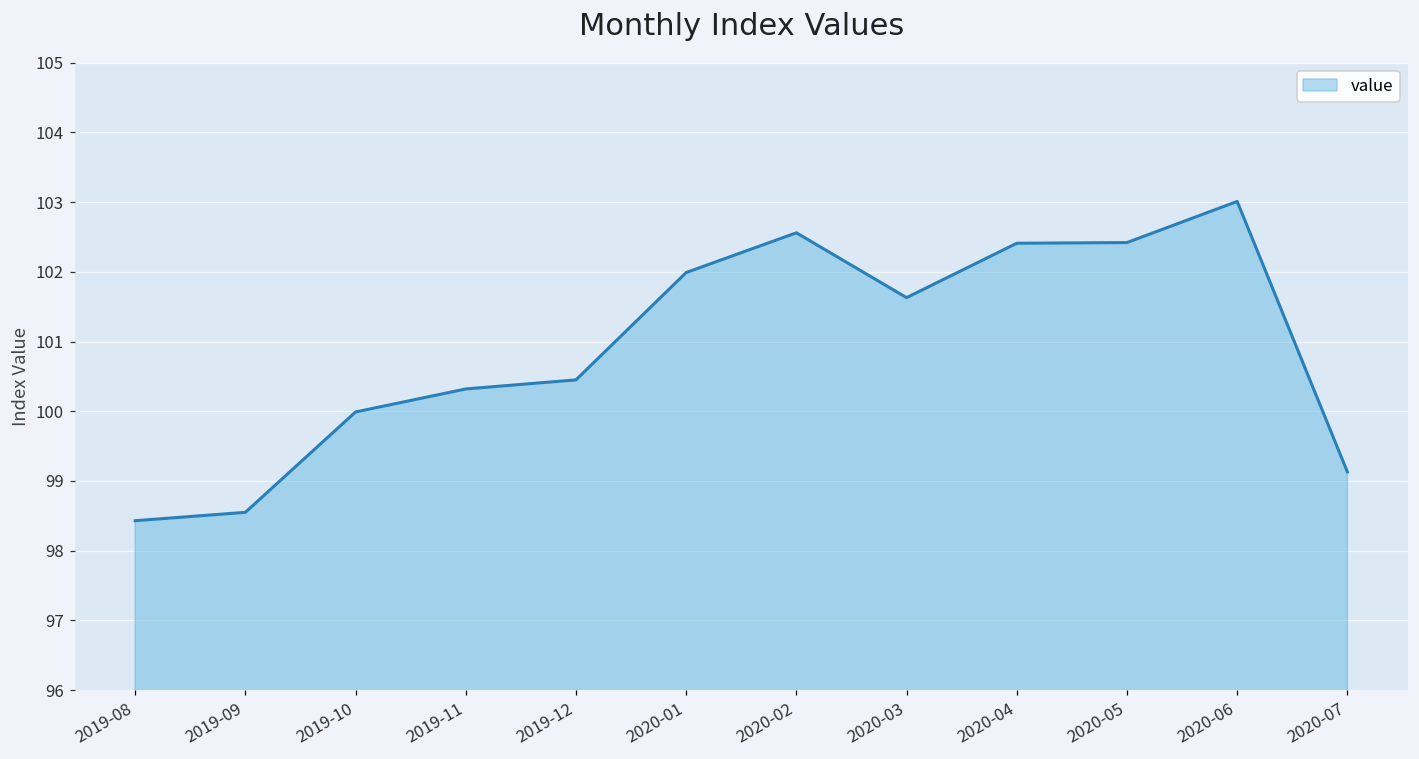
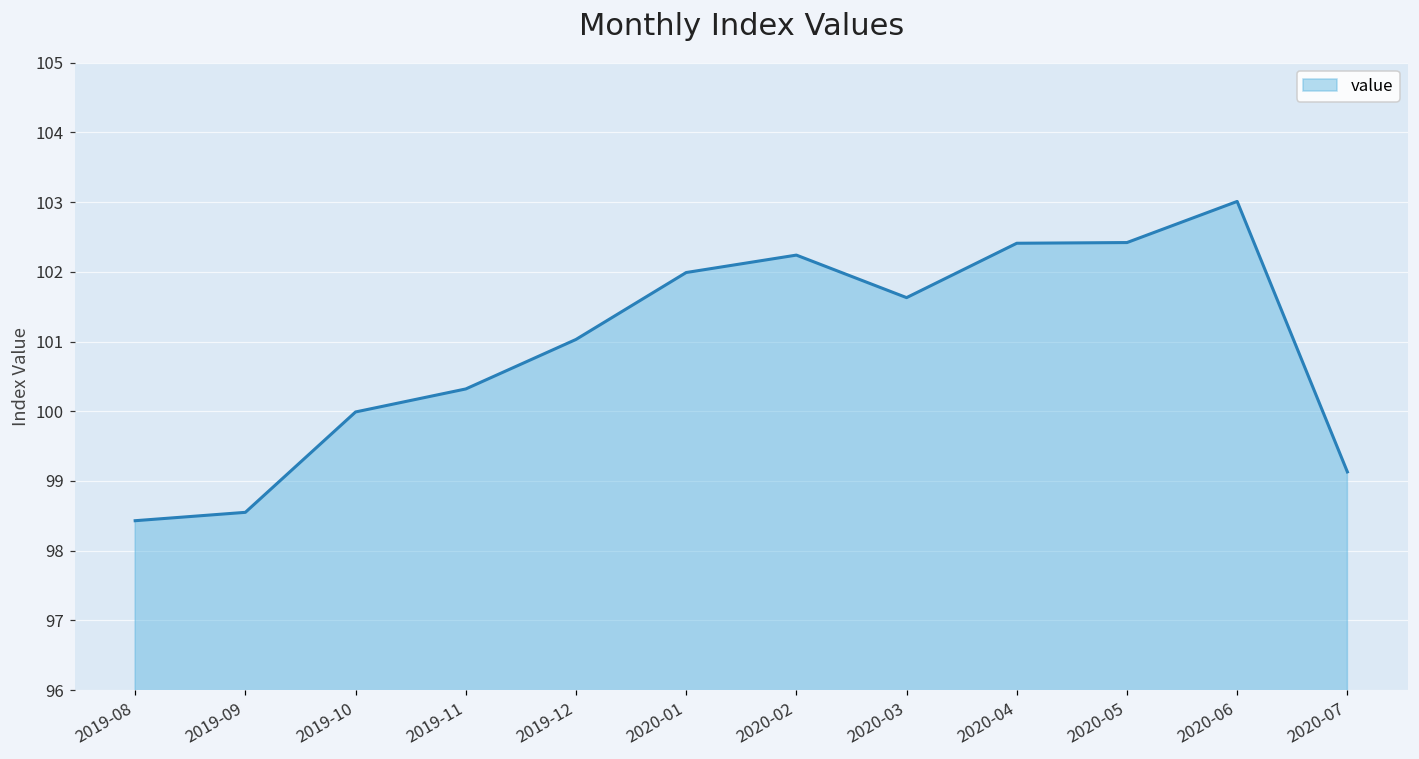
  {
    "2019-08": 98.4,
    "2019-09": 98.6,
    "2019-10": 100.0,
    "2019-11": 100.3,
-   "2019-12": 100.5,
+   "2019-12": 101.0,
    "2020-01": 102.0,
-   "2020-02": 102.6,
+   "2020-02": 102.2,
    "2020-03": 101.6,
    "2020-04": 102.4,
    "2020-05": 102.4,
    "2020-06": 103.0,
    "2020-07": 99.1
  }
